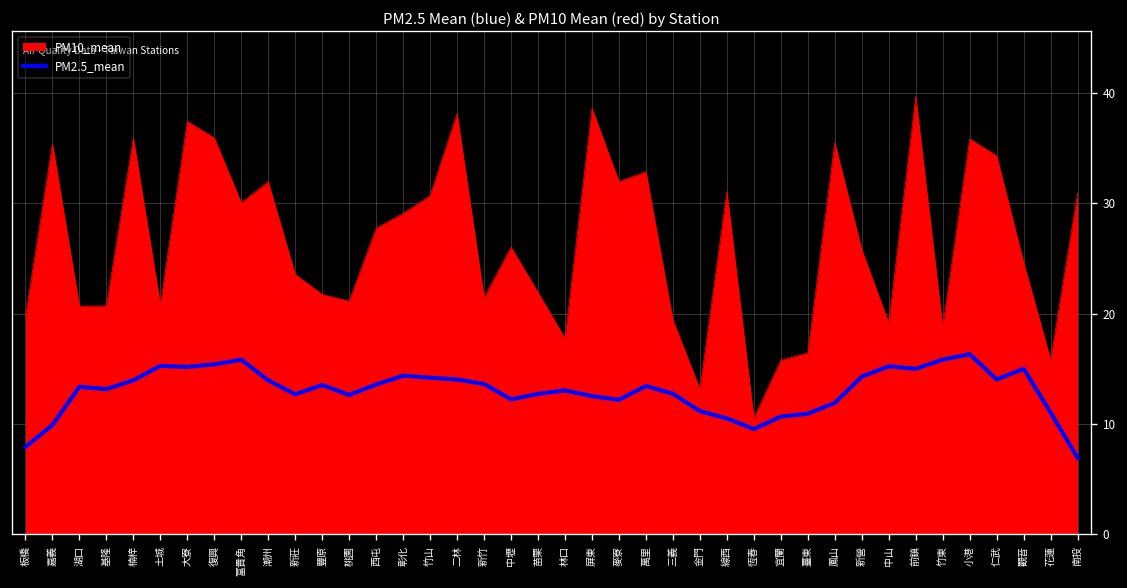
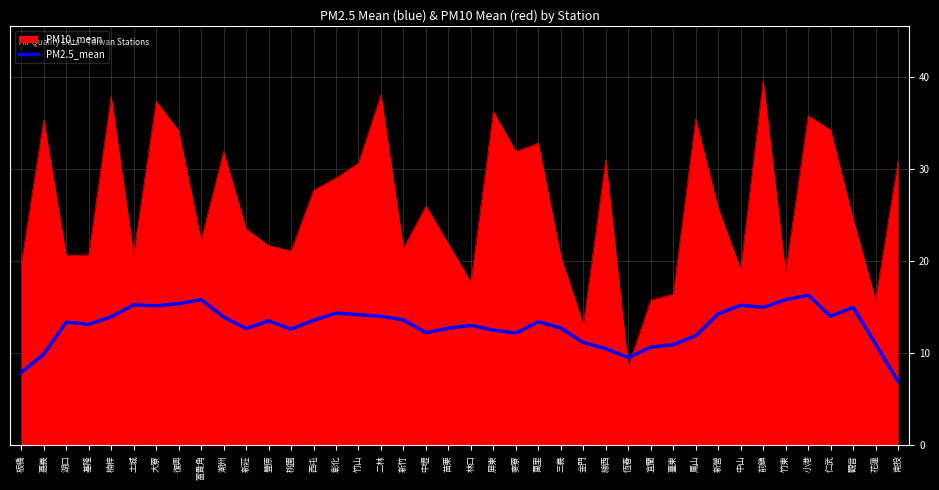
  {
    "PM10_mean": {
      "板橋": 20,
      "嘉義": 35,
      "湖口": 21,
      "基隆": 21,
-     "楠梓": 36,
+     "楠梓": 38,
      "土城": 21,
      "大寮": 37,
-     "復興": 36,
-     "富貴角": 30,
+     "復興": 34,
+     "富貴角": 22,
      "潮州": 32,
      "新莊": 24,
      "豐原": 22,
      "桃園": 21,
      "西屯": 28,
      "彰化": 29,
      "竹山": 31,
      "二林": 38,
      "新竹": 21,
      "中壢": 26,
      "苗栗": 22,
      "林口": 18,
-     "屏東": 39,
+     "屏東": 36,
      "麥寮": 32,
      "萬里": 33,
-     "三義": 19,
+     "三義": 21,
      "金門": 13,
      "線西": 31,
-     "恆春": 11,
+     "恆春": 9,
      "宜蘭": 16,
      "臺東": 16,
      "鳳山": 36,
      "新營": 26,
      "中山": 19,
      "前鎮": 40,
      "竹東": 19,
      "小港": 36,
      "仁武": 34,
      "觀音": 25,
      "花蓮": 16,
      "南投": 31
    },
    "PM2.5_mean": {
      "板橋": 8,
      "嘉義": 10,
      "湖口": 13,
      "基隆": 13,
      "楠梓": 14,
      "土城": 15,
      "大寮": 15,
      "復興": 15,
      "富貴角": 16,
      "潮州": 14,
      "新莊": 13,
      "豐原": 14,
      "桃園": 13,
      "西屯": 14,
      "彰化": 14,
      "竹山": 14,
      "二林": 14,
      "新竹": 14,
      "中壢": 12,
      "苗栗": 13,
      "林口": 13,
      "屏東": 13,
      "麥寮": 12,
      "萬里": 13,
      "三義": 13,
      "金門": 11,
      "線西": 10,
      "恆春": 10,
      "宜蘭": 11,
      "臺東": 11,
      "鳳山": 12,
      "新營": 14,
      "中山": 15,
      "前鎮": 15,
      "竹東": 16,
      "小港": 16,
      "仁武": 14,
      "觀音": 15,
      "花蓮": 11,
      "南投": 7
    }
  }
